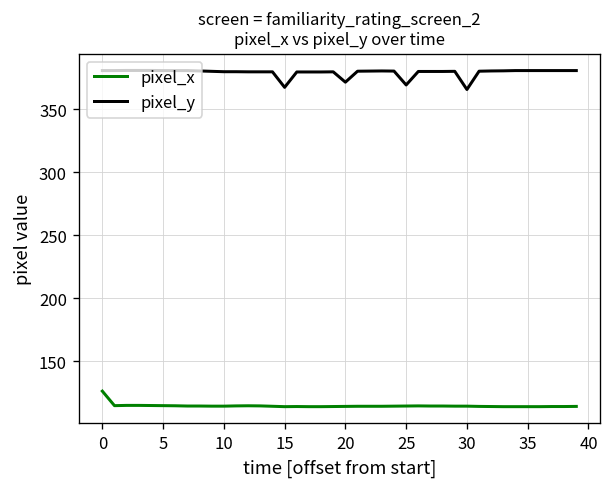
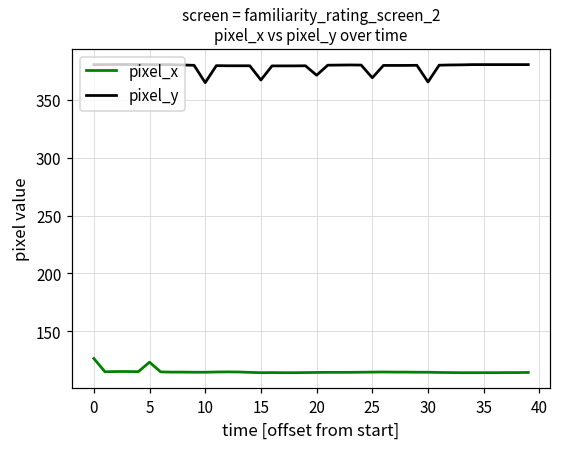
  {
    "pixel_x": {
      "0": 126,
-     "5": 115,
+     "5": 123,
      "10": 115,
      "15": 114,
      "20": 114,
      "25": 115,
      "30": 115,
      "35": 114
    },
    "pixel_y": {
-     "10": 380,
+     "10": 365,
      "15": 367,
      "20": 371,
      "25": 369,
      "30": 366,
      "35": 381
    }
  }
